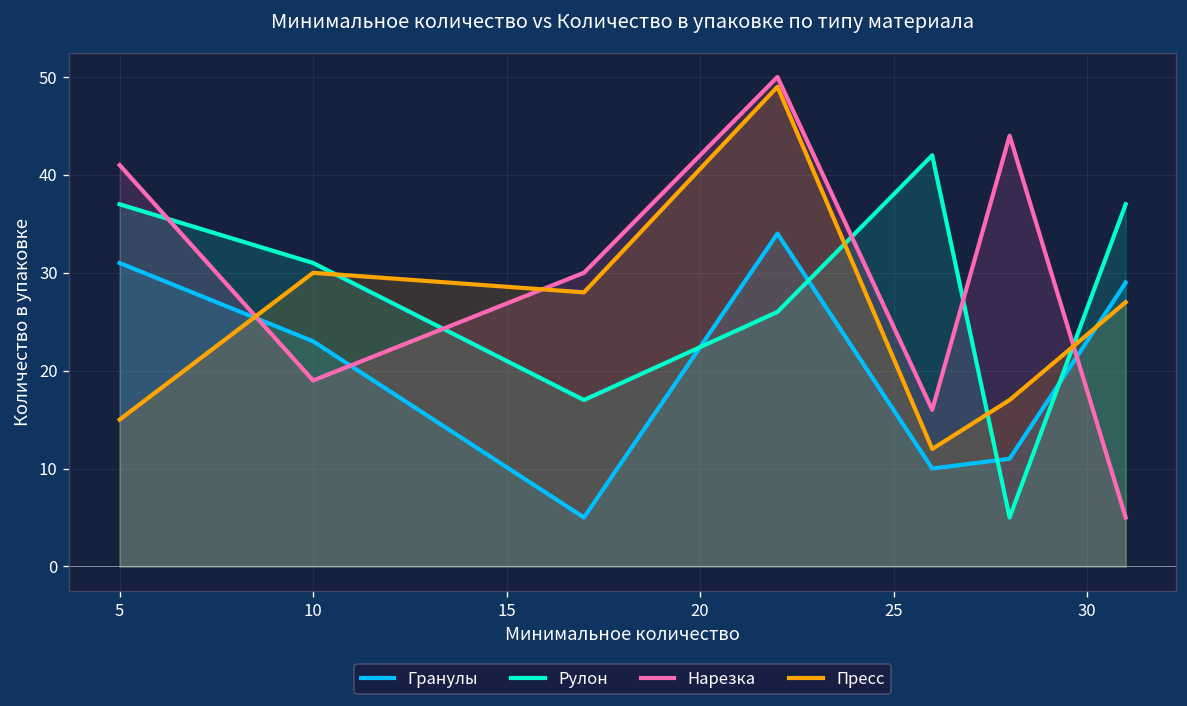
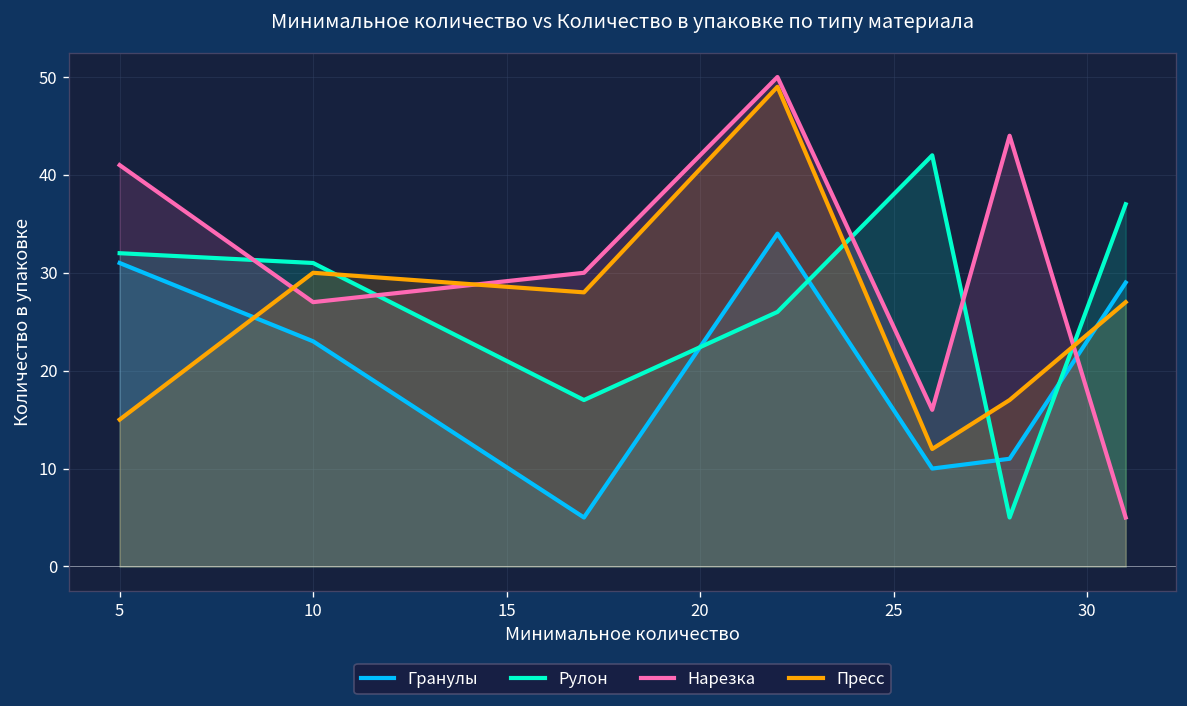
  {
    "Гранулы": {
      "5": 31,
      "10": 23
    },
    "Рулон": {
-     "5": 37,
+     "5": 32,
      "10": 31
    },
    "Нарезка": {
      "5": 41,
-     "10": 19
+     "10": 27
    },
    "Пресс": {
      "5": 15,
      "10": 30
    }
  }
